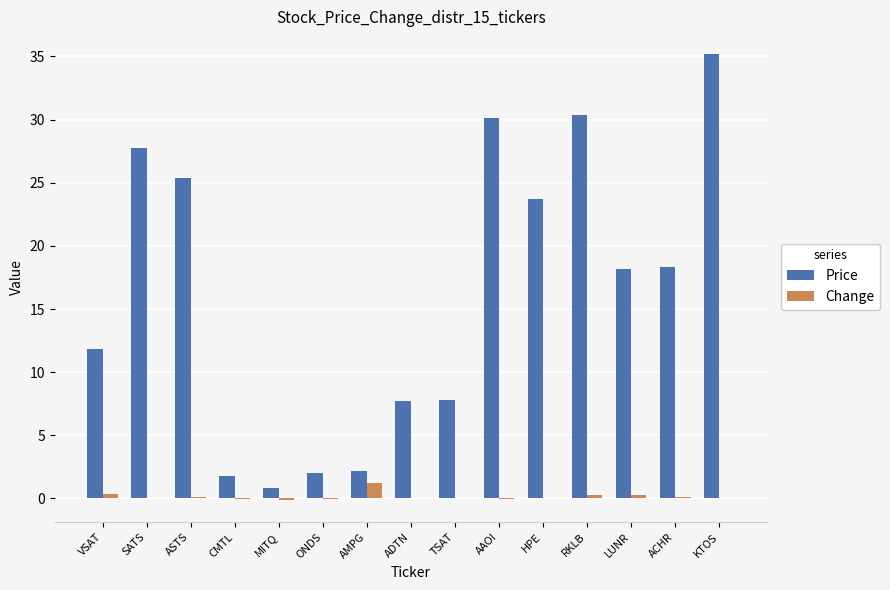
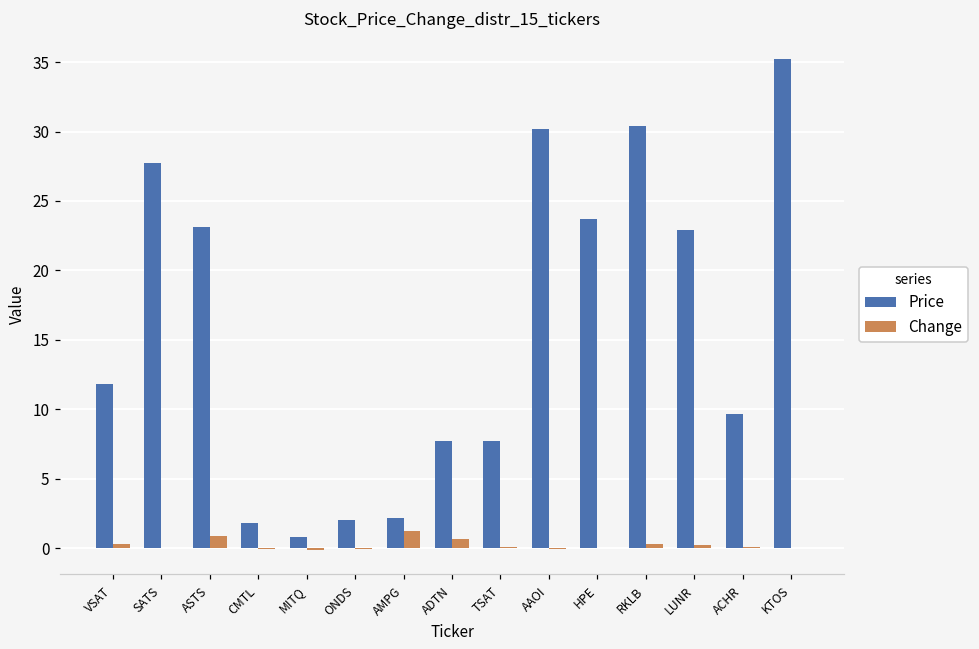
  {
    "Price": {
      "VSAT": 11.8,
      "SATS": 27.7,
-     "ASTS": 25.4,
+     "ASTS": 23.1,
      "CMTL": 1.8,
      "MITQ": 0.8,
      "ONDS": 2.0,
      "AMPG": 2.2,
      "ADTN": 7.8,
      "TSAT": 7.8,
      "AAOI": 30.2,
      "HPE": 23.7,
      "RKLB": 30.4,
-     "LUNR": 18.2,
-     "ACHR": 18.3,
+     "LUNR": 22.9,
+     "ACHR": 9.7,
      "KTOS": 35.2
    },
    "Change": {
      "VSAT": 0.3,
-     "ASTS": 0.1,
+     "ASTS": 0.9,
      "AMPG": 1.2,
-     "ADTN": 0.0,
+     "ADTN": 0.7,
      "RKLB": 0.3,
      "LUNR": 0.2
    }
  }
